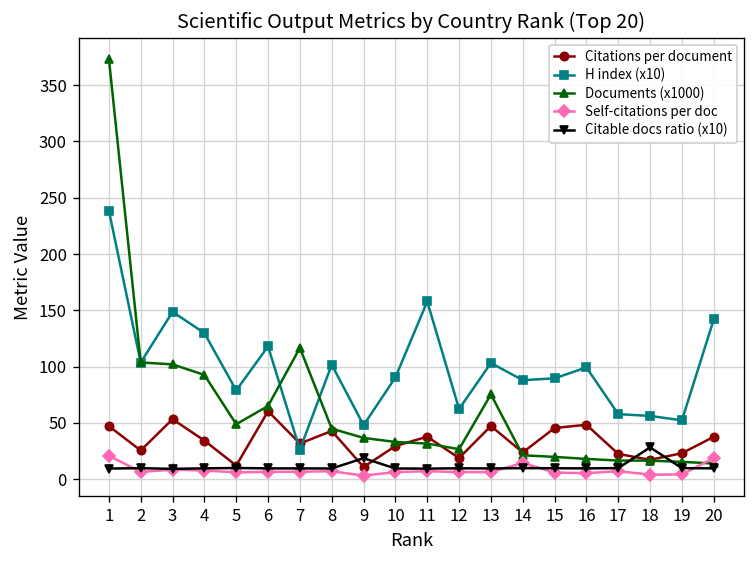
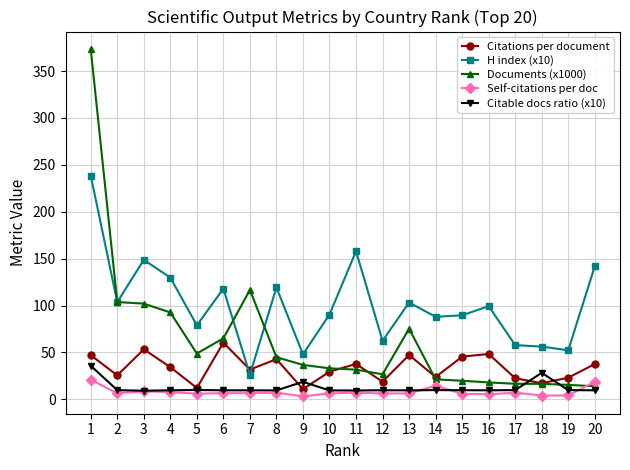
  {
    "Citations per document": {
      "1": 50,
      "2": 30,
      "3": 50,
      "4": 30,
      "6": 60,
      "7": 30,
      "9": 10,
      "10": 30,
      "11": 40,
      "12": 20,
      "13": 50,
      "15": 50,
      "16": 50,
      "17": 20,
      "19": 20,
      "20": 40
    },
    "H index (x10)": {
      "1": 240,
      "3": 150,
      "4": 130,
      "5": 80,
      "6": 120,
      "7": 30,
-     "8": 100,
+     "8": 120,
      "9": 50,
      "10": 90,
      "11": 160,
      "12": 60,
      "13": 100,
      "14": 90,
      "15": 90,
      "16": 100,
      "17": 60,
      "18": 60,
      "19": 50,
      "20": 140
    },
    "Documents (x1000)": {
      "1": 370,
      "3": 100,
      "4": 90,
      "5": 50,
      "6": 70,
      "7": 120,
      "9": 40,
      "10": 30,
      "11": 30,
      "12": 30,
      "13": 80,
      "15": 20,
      "16": 20,
      "17": 20,
      "19": 20,
      "20": 10
    },
    "Self-citations per doc": {
      "1": 20,
      "2": 10,
      "5": 10,
      "6": 10,
      "7": 10,
      "9": 0,
      "10": 10,
      "12": 10,
      "13": 10,
      "14": 10,
      "15": 10,
      "16": 10,
      "18": 0,
      "19": 0,
      "20": 20
    },
    "Citable docs ratio (x10)": {
-     "1": 10,
+     "1": 40,
      "2": 10,
      "6": 10,
      "7": 10,
      "9": 20,
      "10": 10,
      "12": 10,
      "13": 10,
      "14": 10,
      "15": 10,
      "16": 10,
      "18": 30,
      "19": 10,
      "20": 10
    }
  }
